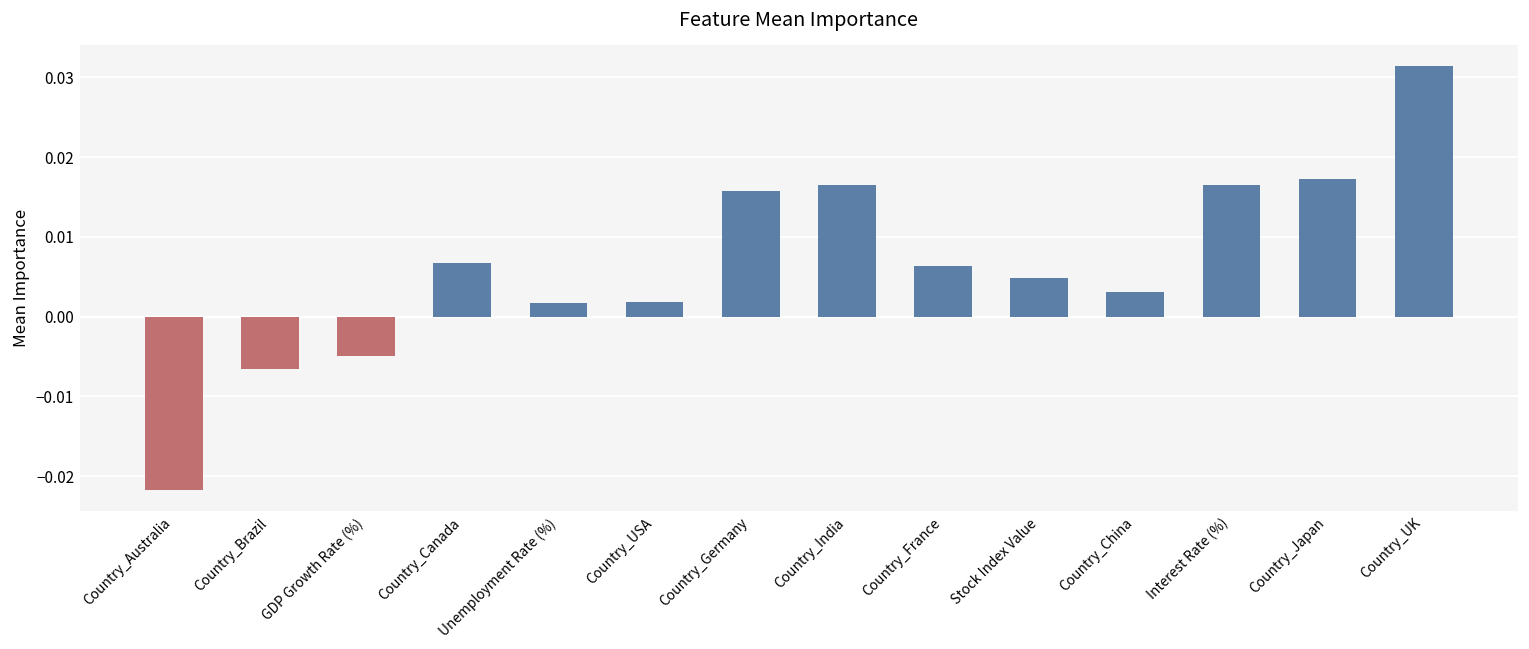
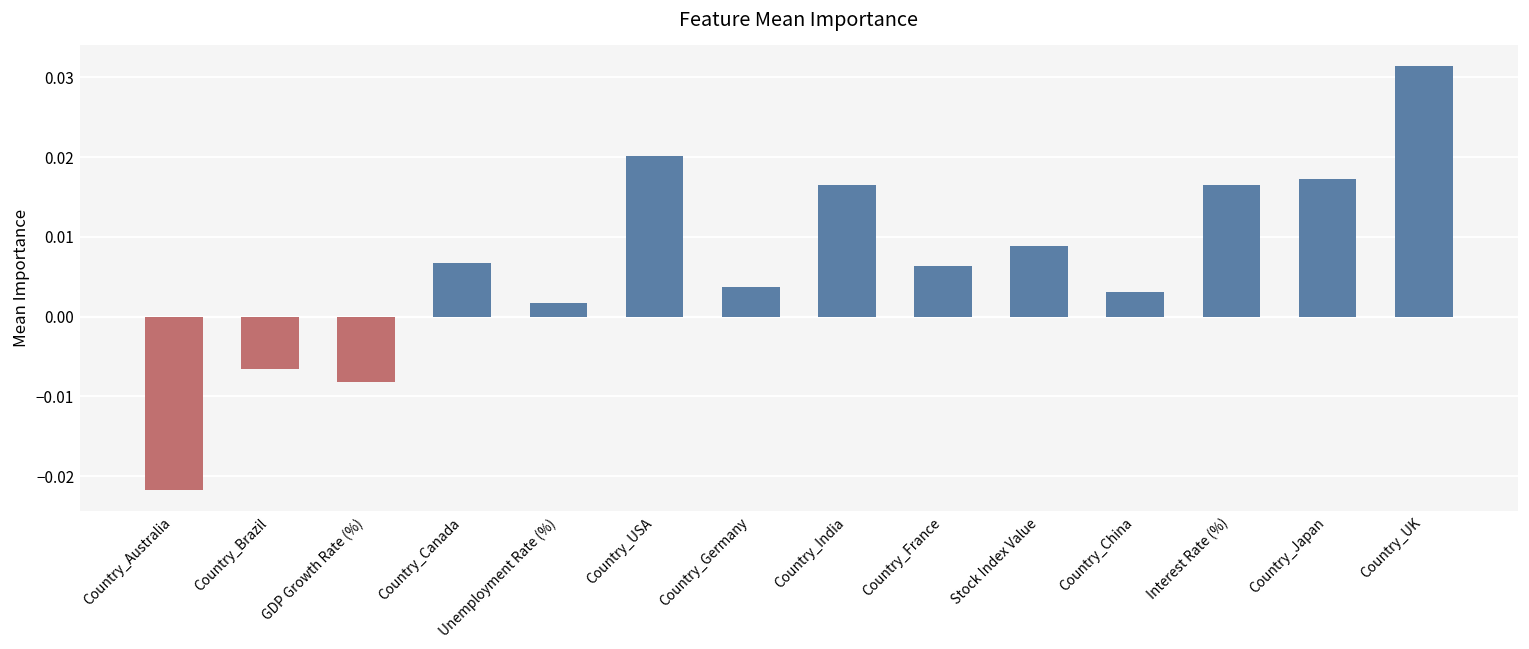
  {
    "Country_Australia": -0.022,
    "Country_Brazil": -0.007,
-   "GDP Growth Rate (%)": -0.005,
+   "GDP Growth Rate (%)": -0.008,
    "Country_Canada": 0.007,
    "Unemployment Rate (%)": 0.002,
-   "Country_USA": 0.002,
-   "Country_Germany": 0.016,
+   "Country_USA": 0.020,
+   "Country_Germany": 0.004,
    "Country_India": 0.016,
    "Country_France": 0.006,
-   "Stock Index Value": 0.005,
+   "Stock Index Value": 0.009,
    "Country_China": 0.003,
    "Interest Rate (%)": 0.017,
    "Country_Japan": 0.017,
    "Country_UK": 0.031
  }
